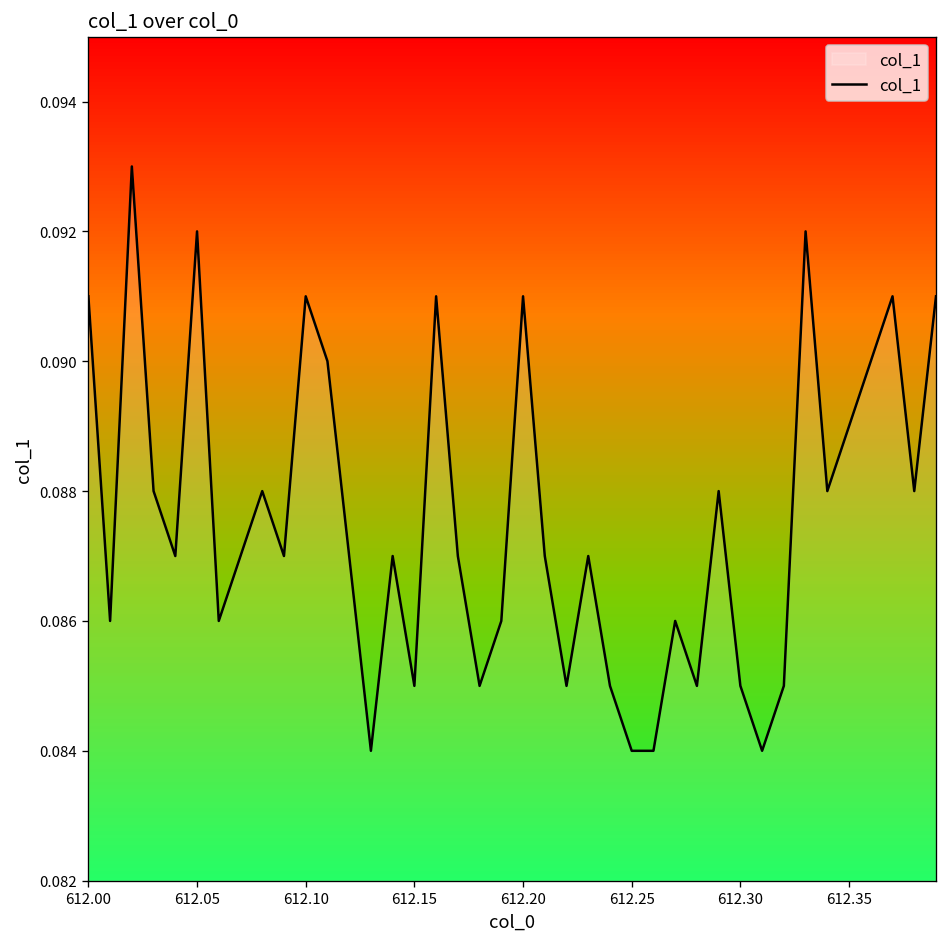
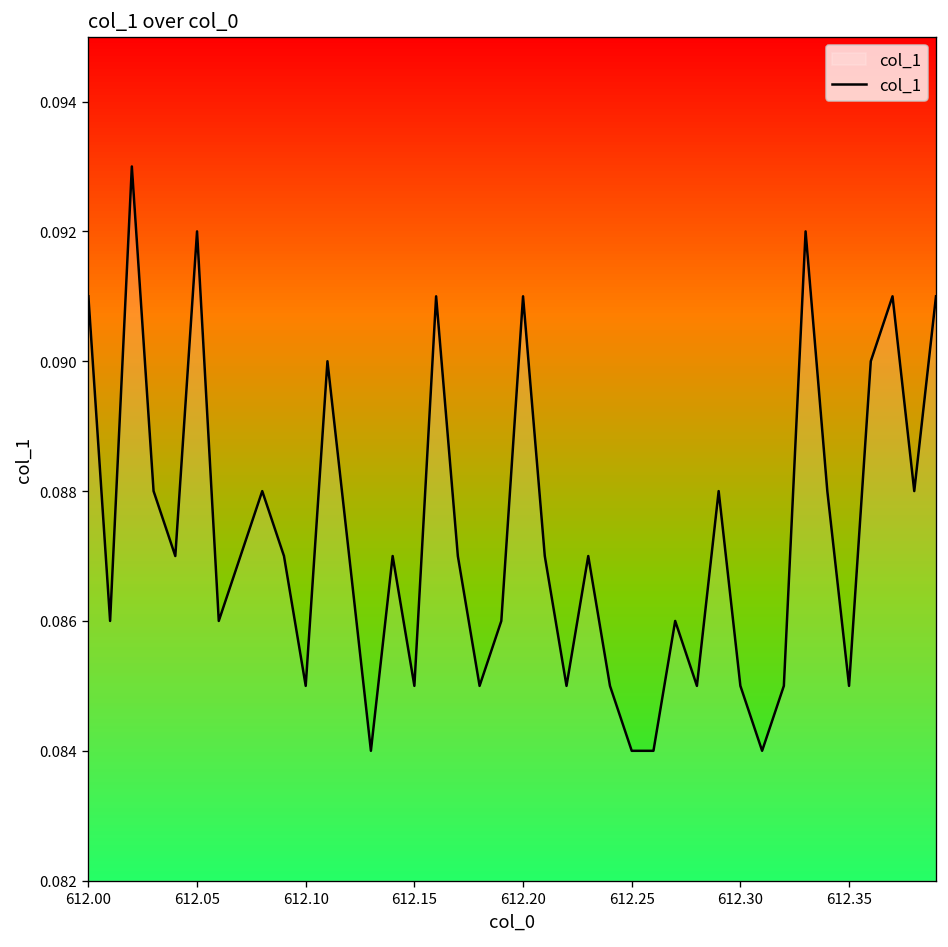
  {
    "612.00": 0.091,
    "612.05": 0.092,
-   "612.10": 0.091,
+   "612.10": 0.085,
    "612.15": 0.085,
    "612.20": 0.091,
    "612.25": 0.084,
    "612.30": 0.085,
-   "612.35": 0.089
+   "612.35": 0.085
  }
